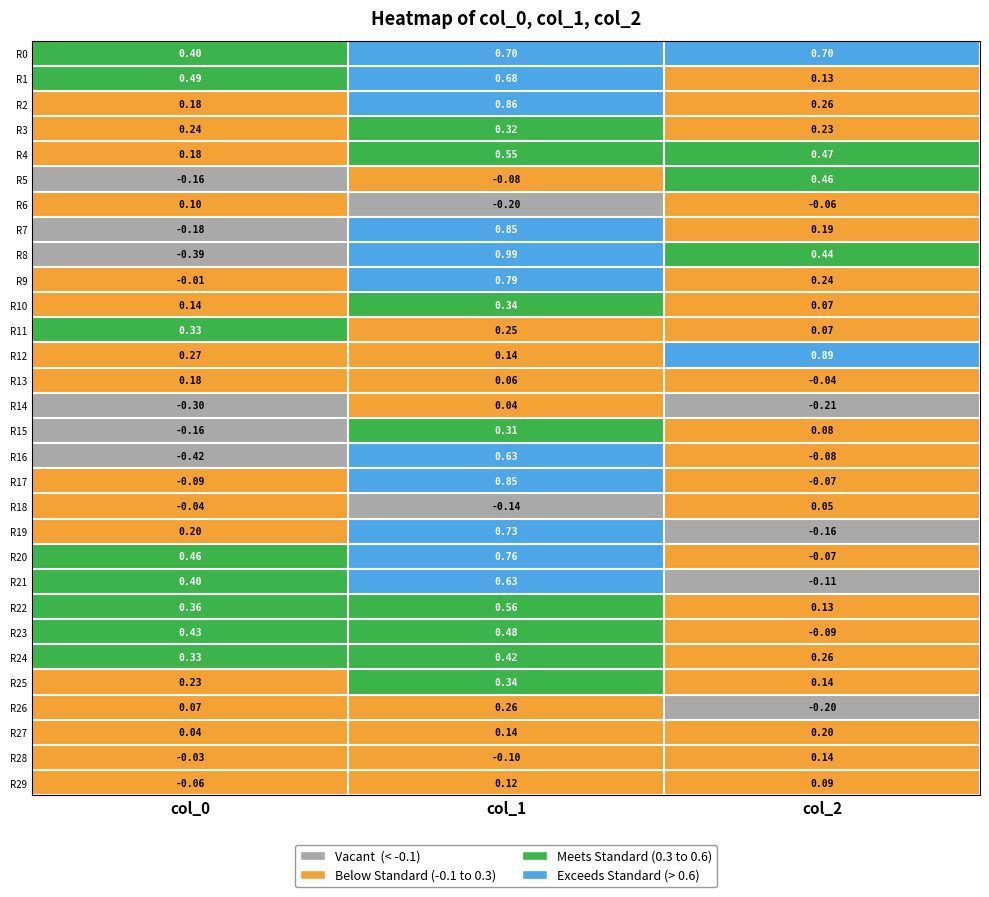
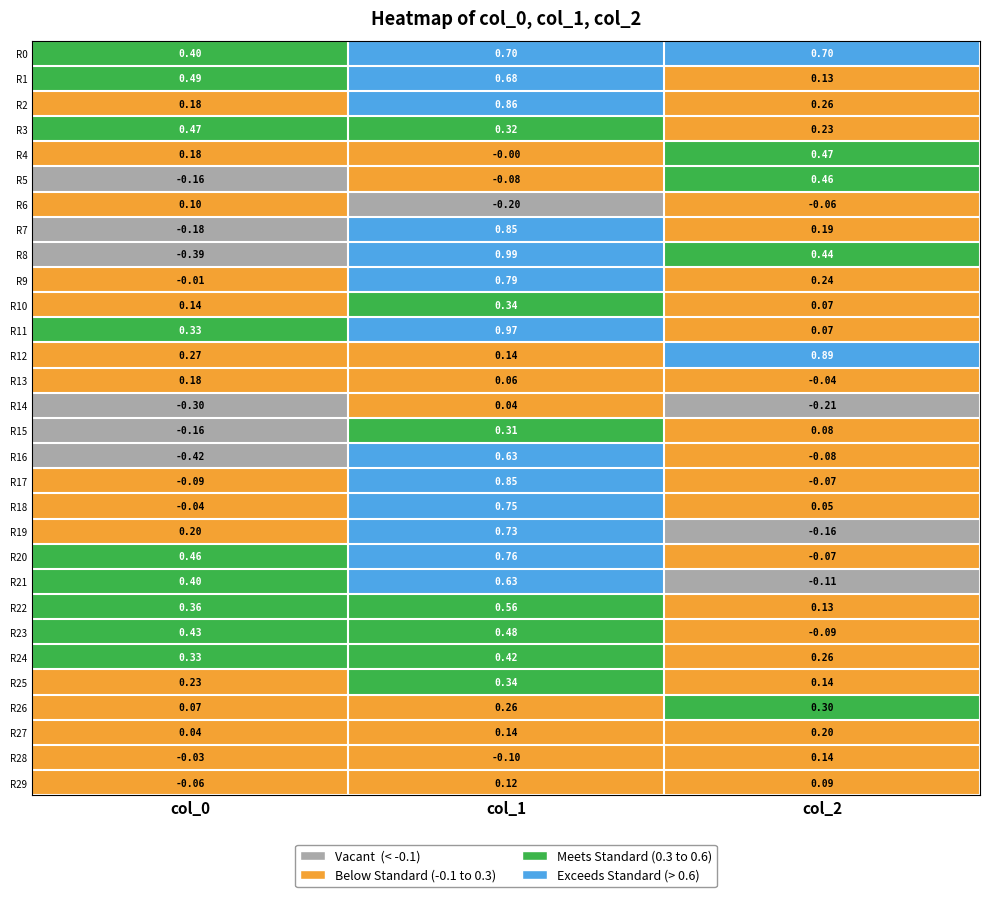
  {
    "R0": {
      "col_0": 0.40,
      "col_1": 0.70,
      "col_2": 0.70
    },
    "R1": {
      "col_0": 0.49,
      "col_1": 0.68,
      "col_2": 0.13
    },
    "R2": {
      "col_0": 0.18,
      "col_1": 0.86,
      "col_2": 0.26
    },
    "R3": {
-     "col_0": 0.24,
+     "col_0": 0.47,
      "col_1": 0.32,
      "col_2": 0.23
    },
    "R4": {
      "col_0": 0.18,
-     "col_1": 0.55,
+     "col_1": -0.00,
      "col_2": 0.47
    },
    "R5": {
      "col_0": -0.16,
      "col_1": -0.08,
      "col_2": 0.46
    },
    "R6": {
      "col_0": 0.10,
      "col_1": -0.20,
      "col_2": -0.06
    },
    "R7": {
      "col_0": -0.18,
      "col_1": 0.85,
      "col_2": 0.19
    },
    "R8": {
      "col_0": -0.39,
      "col_1": 0.99,
      "col_2": 0.44
    },
    "R9": {
      "col_0": -0.01,
      "col_1": 0.79,
      "col_2": 0.24
    },
    "R10": {
      "col_0": 0.14,
      "col_1": 0.34,
      "col_2": 0.07
    },
    "R11": {
      "col_0": 0.33,
-     "col_1": 0.25,
+     "col_1": 0.97,
      "col_2": 0.07
    },
    "R12": {
      "col_0": 0.27,
      "col_1": 0.14,
      "col_2": 0.89
    },
    "R13": {
      "col_0": 0.18,
      "col_1": 0.06,
      "col_2": -0.04
    },
    "R14": {
      "col_0": -0.30,
      "col_1": 0.04,
      "col_2": -0.21
    },
    "R15": {
      "col_0": -0.16,
      "col_1": 0.31,
      "col_2": 0.08
    },
    "R16": {
      "col_0": -0.42,
      "col_1": 0.63,
      "col_2": -0.08
    },
    "R17": {
      "col_0": -0.09,
      "col_1": 0.85,
      "col_2": -0.07
    },
    "R18": {
      "col_0": -0.04,
-     "col_1": -0.14,
+     "col_1": 0.75,
      "col_2": 0.05
    },
    "R19": {
      "col_0": 0.20,
      "col_1": 0.73,
      "col_2": -0.16
    },
    "R20": {
      "col_0": 0.46,
      "col_1": 0.76,
      "col_2": -0.07
    },
    "R21": {
      "col_0": 0.40,
      "col_1": 0.63,
      "col_2": -0.11
    },
    "R22": {
      "col_0": 0.36,
      "col_1": 0.56,
      "col_2": 0.13
    },
    "R23": {
      "col_0": 0.43,
      "col_1": 0.48,
      "col_2": -0.09
    },
    "R24": {
      "col_0": 0.33,
      "col_1": 0.42,
      "col_2": 0.26
    },
    "R25": {
      "col_0": 0.23,
      "col_1": 0.34,
      "col_2": 0.14
    },
    "R26": {
      "col_0": 0.07,
      "col_1": 0.26,
-     "col_2": -0.20
+     "col_2": 0.30
    },
    "R27": {
      "col_0": 0.04,
      "col_1": 0.14,
      "col_2": 0.20
    },
    "R28": {
      "col_0": -0.03,
      "col_1": -0.10,
      "col_2": 0.14
    },
    "R29": {
      "col_0": -0.06,
      "col_1": 0.12,
      "col_2": 0.09
    }
  }
